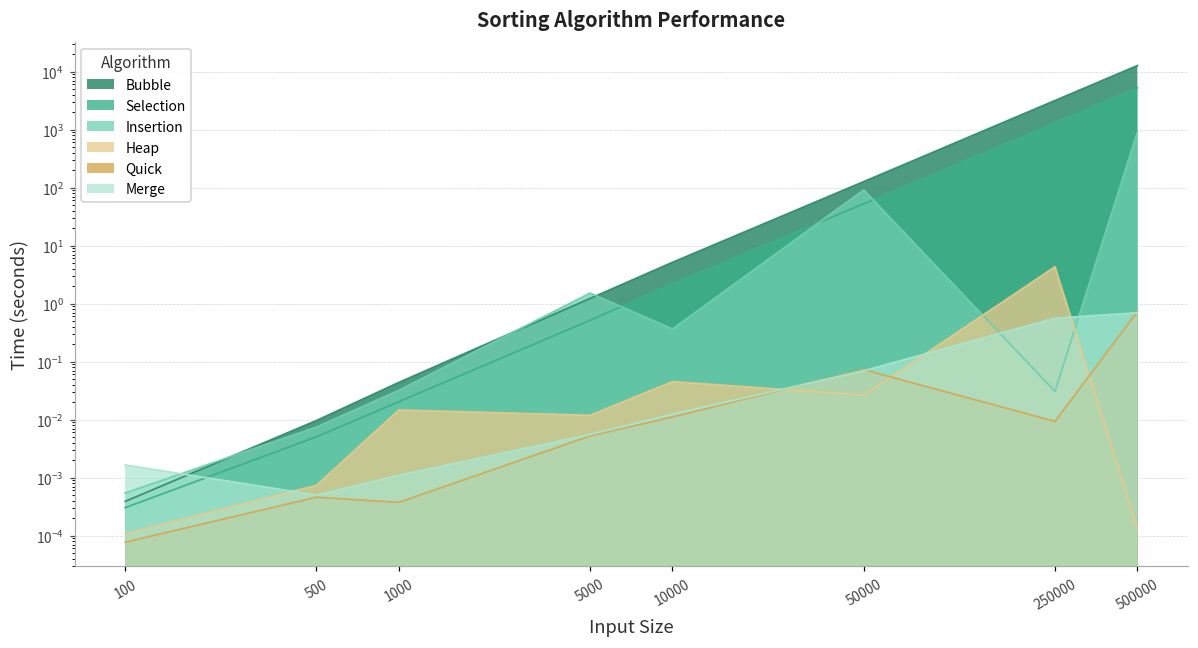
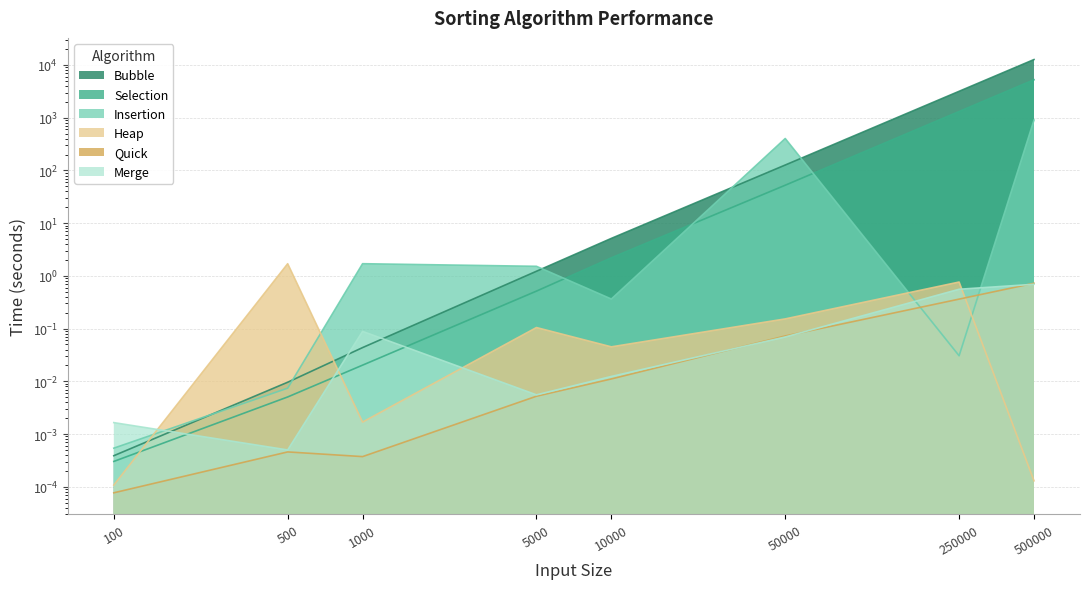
  {
    "Insertion": {
      "100": 0.0005,
      "500": 0.007,
-     "1000": 0.03,
+     "1000": 1.7,
      "5000": 1.5,
      "10000": 0.4,
-     "50000": 90,
+     "50000": 400,
      "250000": 0.03,
      "500000": 900
    },
    "Heap": {
      "100": 0.0001,
-     "500": 0.0007,
-     "1000": 0.015,
-     "5000": 0.012,
+     "500": 1.7,
+     "1000": 0.0017,
+     "5000": 0.10,
      "10000": 0.05,
-     "50000": 0.03,
-     "250000": 4,
+     "50000": 0.15,
+     "250000": 0.8,
      "500000": 0.00013
    },
    "Quick": {
      "100": 0.00008,
      "1000": 0.0004,
-     "250000": 0.009
+     "250000": 0.4
    },
    "Merge": {
      "100": 0.0017,
-     "1000": 0.0011,
+     "1000": 0.09,
      "250000": 0.6
    }
  }
